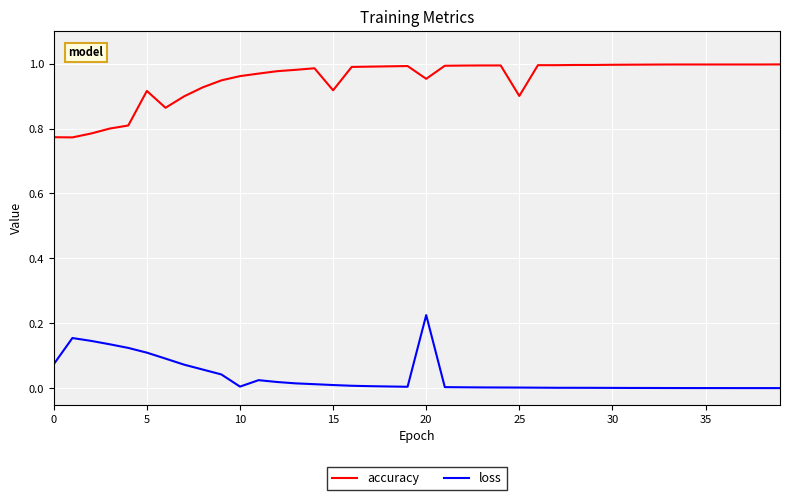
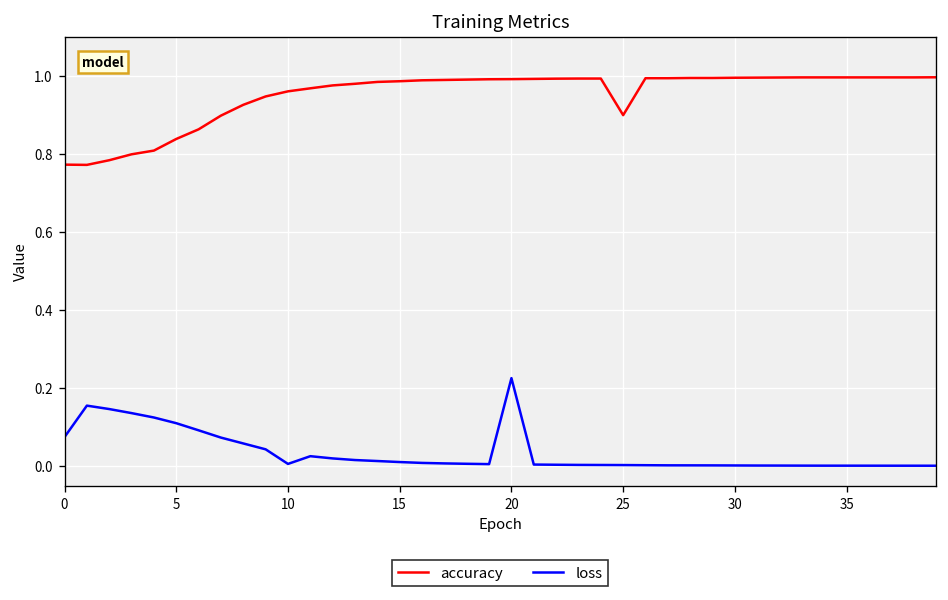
  {
    "accuracy": {
      "0": 0.77,
-     "5": 0.92,
+     "5": 0.84,
      "10": 0.96,
-     "15": 0.92,
-     "20": 0.95,
+     "15": 0.99,
+     "20": 0.99,
      "25": 0.90,
      "30": 1.00,
      "35": 1.00
    },
    "loss": {
      "0": 0.07,
      "5": 0.11,
      "10": 0.01,
      "15": 0.01,
      "20": 0.23,
      "25": 0.00,
      "30": 0.00,
      "35": 0.00
    }
  }
